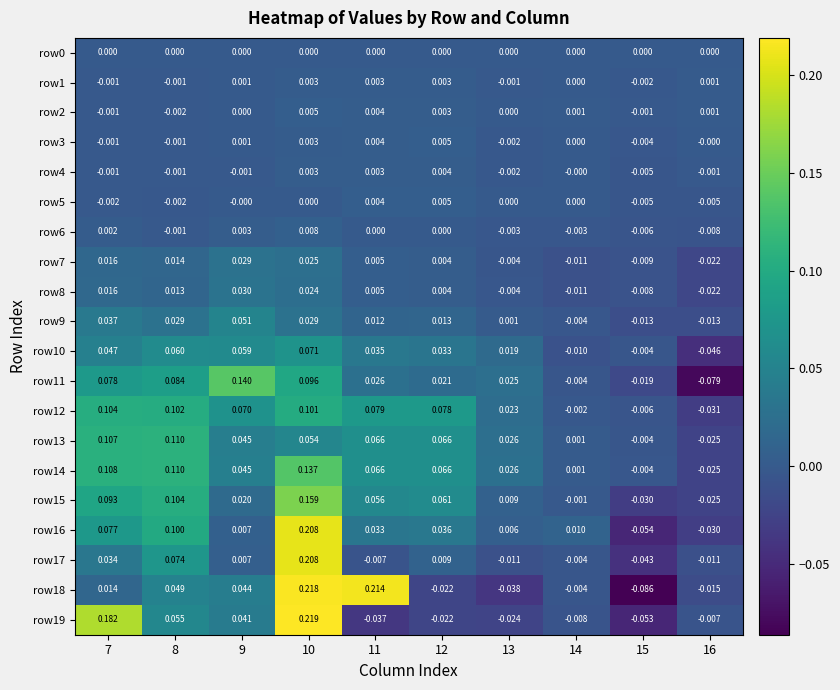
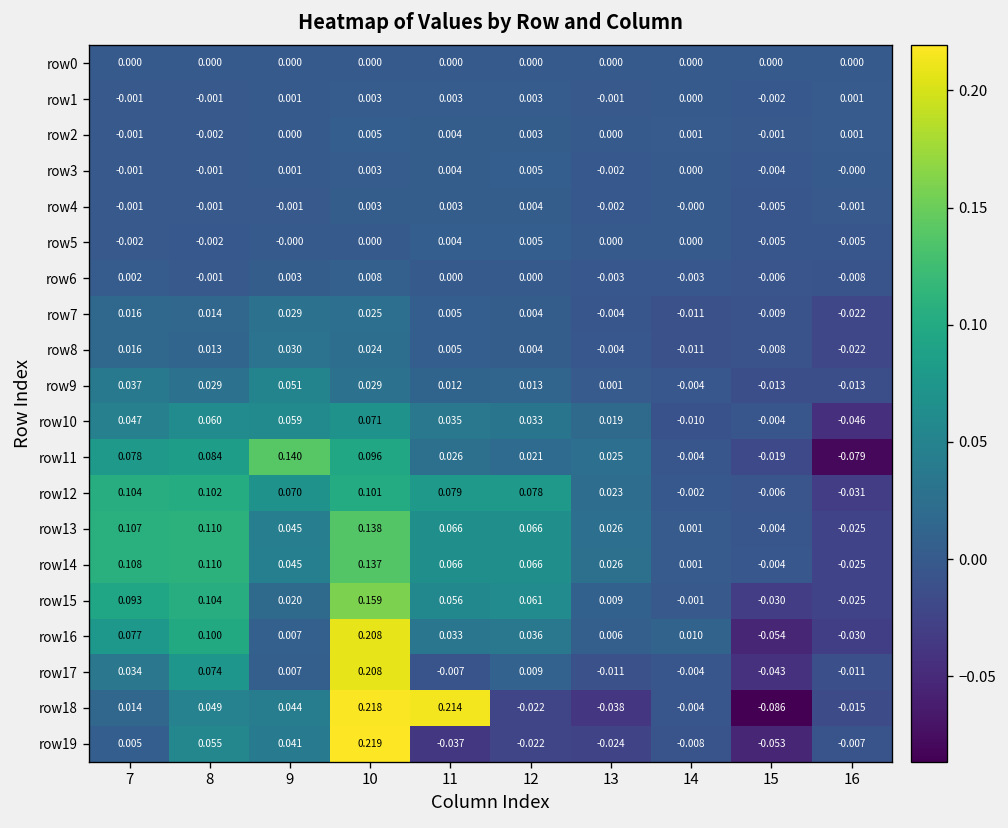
  {
    "row0": {
      "7": 0.000,
      "8": 0.000,
      "9": 0.000,
      "10": 0.000,
      "11": 0.000,
      "12": 0.000,
      "13": 0.000,
      "14": 0.000,
      "15": 0.000,
      "16": 0.000
    },
    "row1": {
      "7": -0.001,
      "8": -0.001,
      "9": 0.001,
      "10": 0.003,
      "11": 0.003,
      "12": 0.003,
      "13": -0.001,
      "14": 0.000,
      "15": -0.002,
      "16": 0.001
    },
    "row2": {
      "7": -0.001,
      "8": -0.002,
      "9": 0.000,
      "10": 0.005,
      "11": 0.004,
      "12": 0.003,
      "13": 0.000,
      "14": 0.001,
      "15": -0.001,
      "16": 0.001
    },
    "row3": {
      "7": -0.001,
      "8": -0.001,
      "9": 0.001,
      "10": 0.003,
      "11": 0.004,
      "12": 0.005,
      "13": -0.002,
      "14": 0.000,
      "15": -0.004,
      "16": -0.000
    },
    "row4": {
      "7": -0.001,
      "8": -0.001,
      "9": -0.001,
      "10": 0.003,
      "11": 0.003,
      "12": 0.004,
      "13": -0.002,
      "14": -0.000,
      "15": -0.005,
      "16": -0.001
    },
    "row5": {
      "7": -0.002,
      "8": -0.002,
      "9": -0.000,
      "10": 0.000,
      "11": 0.004,
      "12": 0.005,
      "13": 0.000,
      "14": 0.000,
      "15": -0.005,
      "16": -0.005
    },
    "row6": {
      "7": 0.002,
      "8": -0.001,
      "9": 0.003,
      "10": 0.008,
      "11": 0.000,
      "12": 0.000,
      "13": -0.003,
      "14": -0.003,
      "15": -0.006,
      "16": -0.008
    },
    "row7": {
      "7": 0.016,
      "8": 0.014,
      "9": 0.029,
      "10": 0.025,
      "11": 0.005,
      "12": 0.004,
      "13": -0.004,
      "14": -0.011,
      "15": -0.009,
      "16": -0.022
    },
    "row8": {
      "7": 0.016,
      "8": 0.013,
      "9": 0.030,
      "10": 0.024,
      "11": 0.005,
      "12": 0.004,
      "13": -0.004,
      "14": -0.011,
      "15": -0.008,
      "16": -0.022
    },
    "row9": {
      "7": 0.037,
      "8": 0.029,
      "9": 0.051,
      "10": 0.029,
      "11": 0.012,
      "12": 0.013,
      "13": 0.001,
      "14": -0.004,
      "15": -0.013,
      "16": -0.013
    },
    "row10": {
      "7": 0.047,
      "8": 0.060,
      "9": 0.059,
      "10": 0.071,
      "11": 0.035,
      "12": 0.033,
      "13": 0.019,
      "14": -0.010,
      "15": -0.004,
      "16": -0.046
    },
    "row11": {
      "7": 0.078,
      "8": 0.084,
      "9": 0.140,
      "10": 0.096,
      "11": 0.026,
      "12": 0.021,
      "13": 0.025,
      "14": -0.004,
      "15": -0.019,
      "16": -0.079
    },
    "row12": {
      "7": 0.104,
      "8": 0.102,
      "9": 0.070,
      "10": 0.101,
      "11": 0.079,
      "12": 0.078,
      "13": 0.023,
      "14": -0.002,
      "15": -0.006,
      "16": -0.031
    },
    "row13": {
      "7": 0.107,
      "8": 0.110,
      "9": 0.045,
-     "10": 0.054,
+     "10": 0.138,
      "11": 0.066,
      "12": 0.066,
      "13": 0.026,
      "14": 0.001,
      "15": -0.004,
      "16": -0.025
    },
    "row14": {
      "7": 0.108,
      "8": 0.110,
      "9": 0.045,
      "10": 0.137,
      "11": 0.066,
      "12": 0.066,
      "13": 0.026,
      "14": 0.001,
      "15": -0.004,
      "16": -0.025
    },
    "row15": {
      "7": 0.093,
      "8": 0.104,
      "9": 0.020,
      "10": 0.159,
      "11": 0.056,
      "12": 0.061,
      "13": 0.009,
      "14": -0.001,
      "15": -0.030,
      "16": -0.025
    },
    "row16": {
      "7": 0.077,
      "8": 0.100,
      "9": 0.007,
      "10": 0.208,
      "11": 0.033,
      "12": 0.036,
      "13": 0.006,
      "14": 0.010,
      "15": -0.054,
      "16": -0.030
    },
    "row17": {
      "7": 0.034,
      "8": 0.074,
      "9": 0.007,
      "10": 0.208,
      "11": -0.007,
      "12": 0.009,
      "13": -0.011,
      "14": -0.004,
      "15": -0.043,
      "16": -0.011
    },
    "row18": {
      "7": 0.014,
      "8": 0.049,
      "9": 0.044,
      "10": 0.218,
      "11": 0.214,
      "12": -0.022,
      "13": -0.038,
      "14": -0.004,
      "15": -0.086,
      "16": -0.015
    },
    "row19": {
-     "7": 0.182,
+     "7": 0.005,
      "8": 0.055,
      "9": 0.041,
      "10": 0.219,
      "11": -0.037,
      "12": -0.022,
      "13": -0.024,
      "14": -0.008,
      "15": -0.053,
      "16": -0.007
    }
  }
